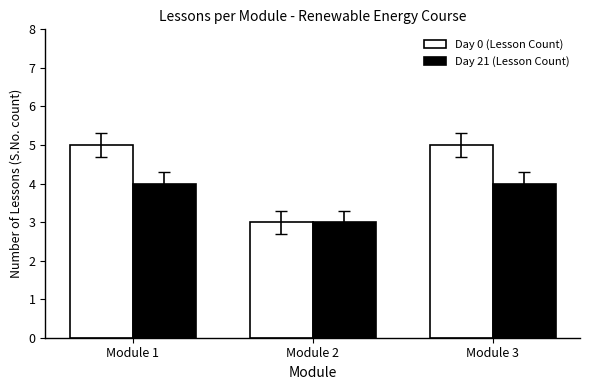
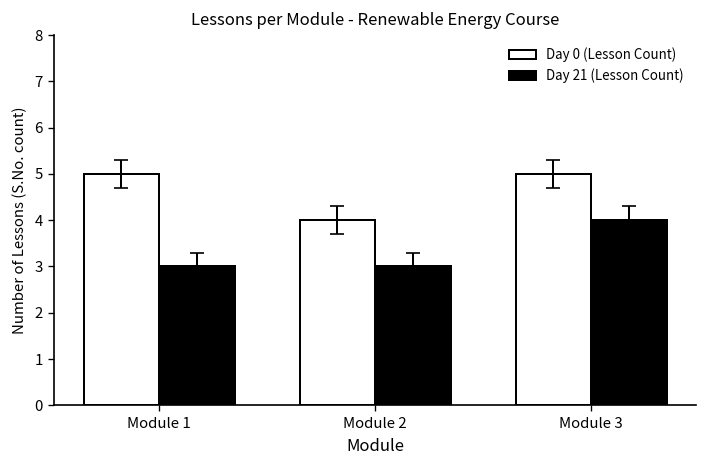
  {
    "Day 0 (Lesson Count)": {
      "Module 1": 5,
-     "Module 2": 3,
+     "Module 2": 4,
      "Module 3": 5
    },
    "Day 21 (Lesson Count)": {
-     "Module 1": 4,
+     "Module 1": 3,
      "Module 2": 3,
      "Module 3": 4
    }
  }
